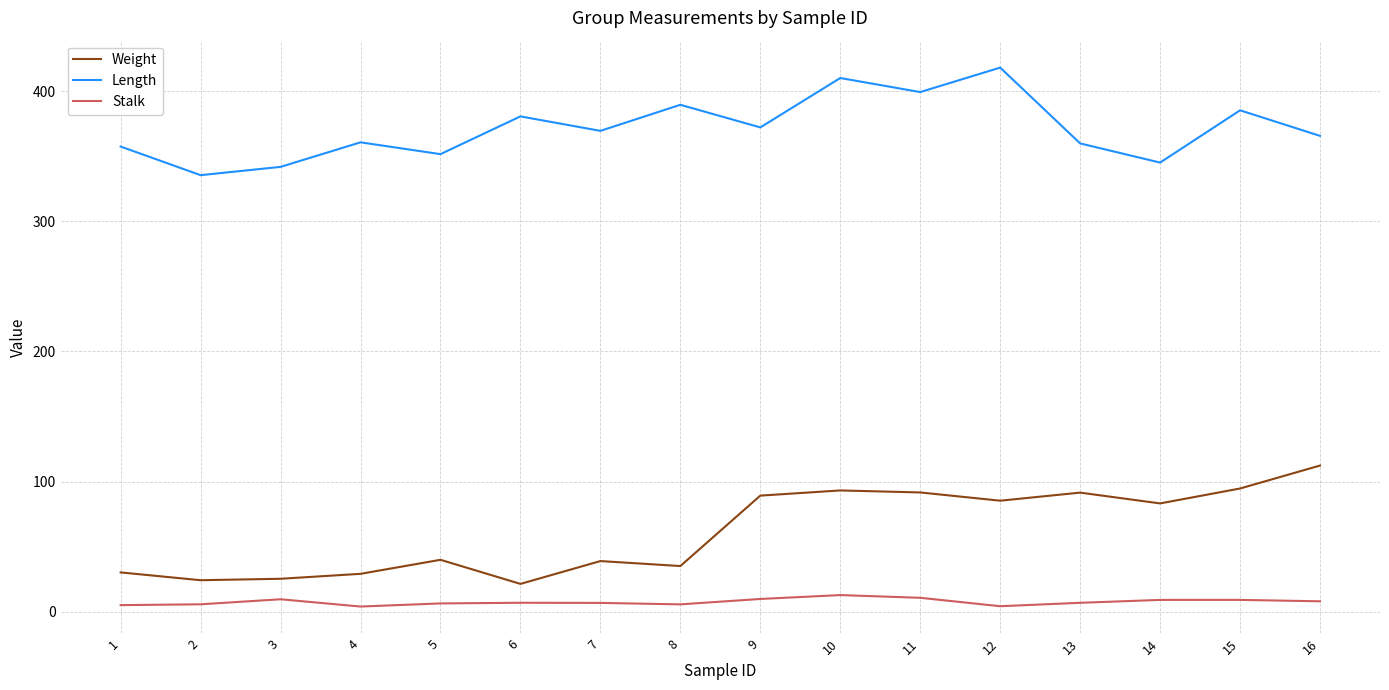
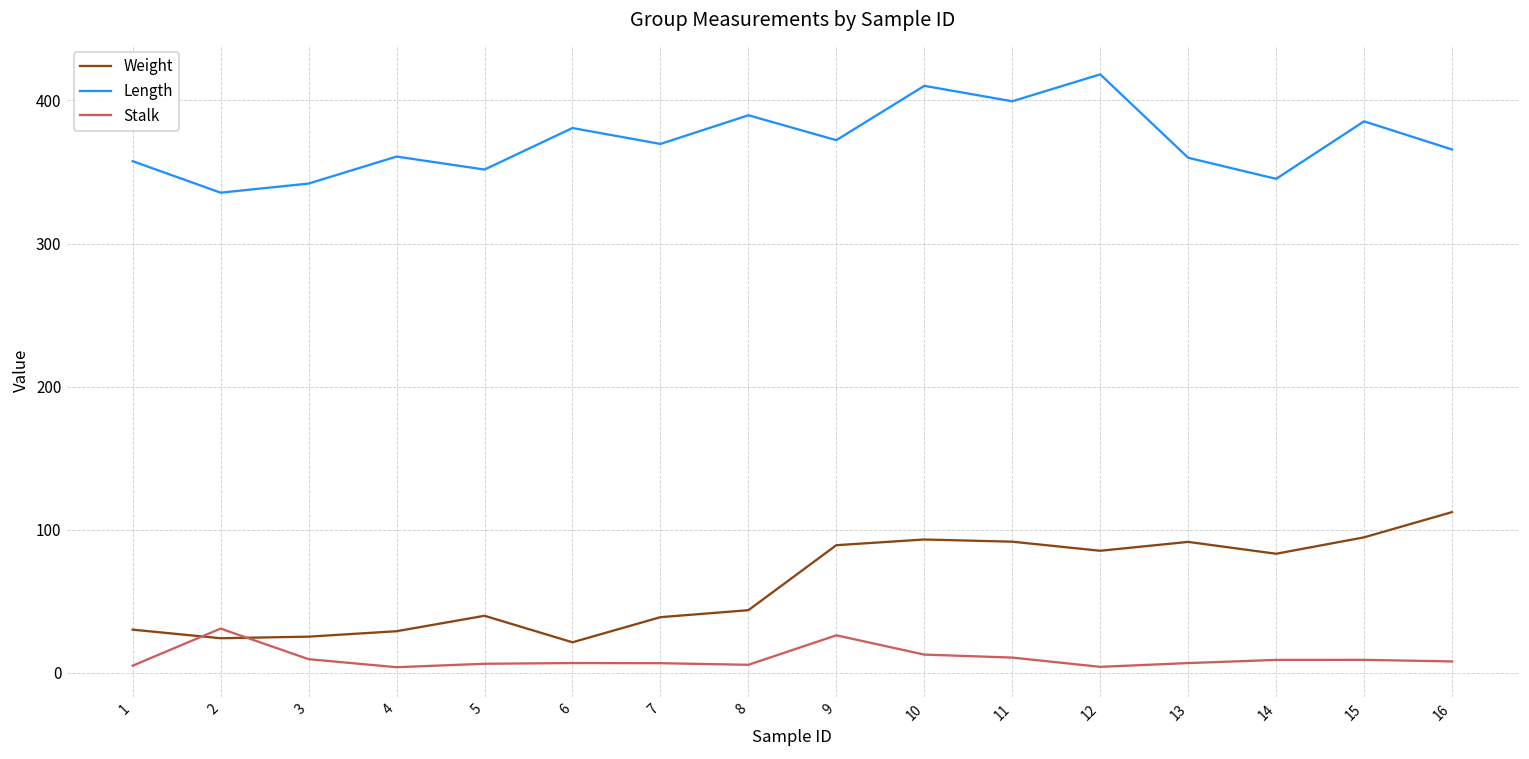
  {
    "Weight": {
      "1": 30,
      "2": 24,
      "3": 25,
      "4": 29,
      "5": 40,
      "6": 21,
      "7": 39,
-     "8": 35,
+     "8": 44,
      "9": 89,
      "10": 93,
      "11": 92,
      "12": 85,
      "13": 92,
      "14": 83,
      "15": 95,
      "16": 112
    },
    "Length": {
      "1": 358,
      "2": 336,
      "3": 342,
      "4": 361,
      "5": 352,
      "6": 381,
      "7": 370,
      "8": 390,
      "9": 372,
      "10": 410,
      "11": 399,
      "12": 418,
      "13": 360,
      "14": 345,
      "15": 385,
      "16": 366
    },
    "Stalk": {
      "1": 5,
-     "2": 6,
+     "2": 31,
      "3": 10,
      "4": 4,
      "5": 6,
      "6": 7,
      "7": 7,
      "8": 6,
-     "9": 10,
+     "9": 26,
      "10": 13,
      "11": 11,
      "12": 4,
      "13": 7,
      "14": 9,
      "15": 9,
      "16": 8
    }
  }
